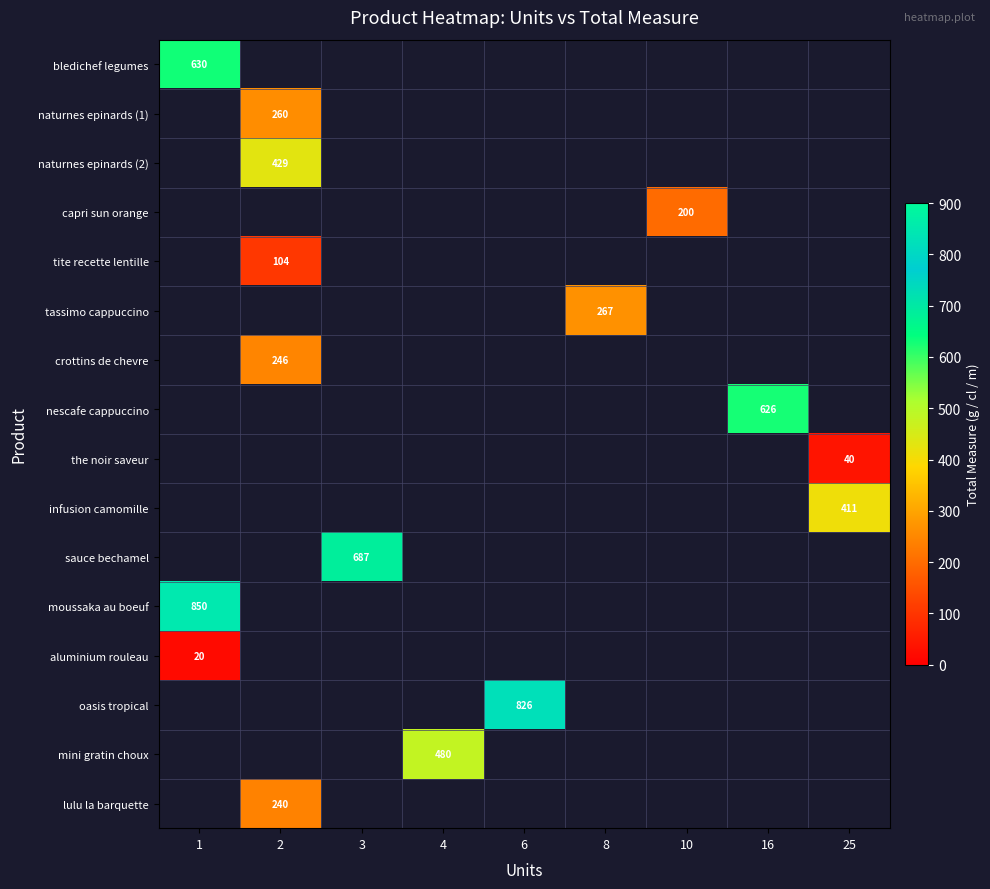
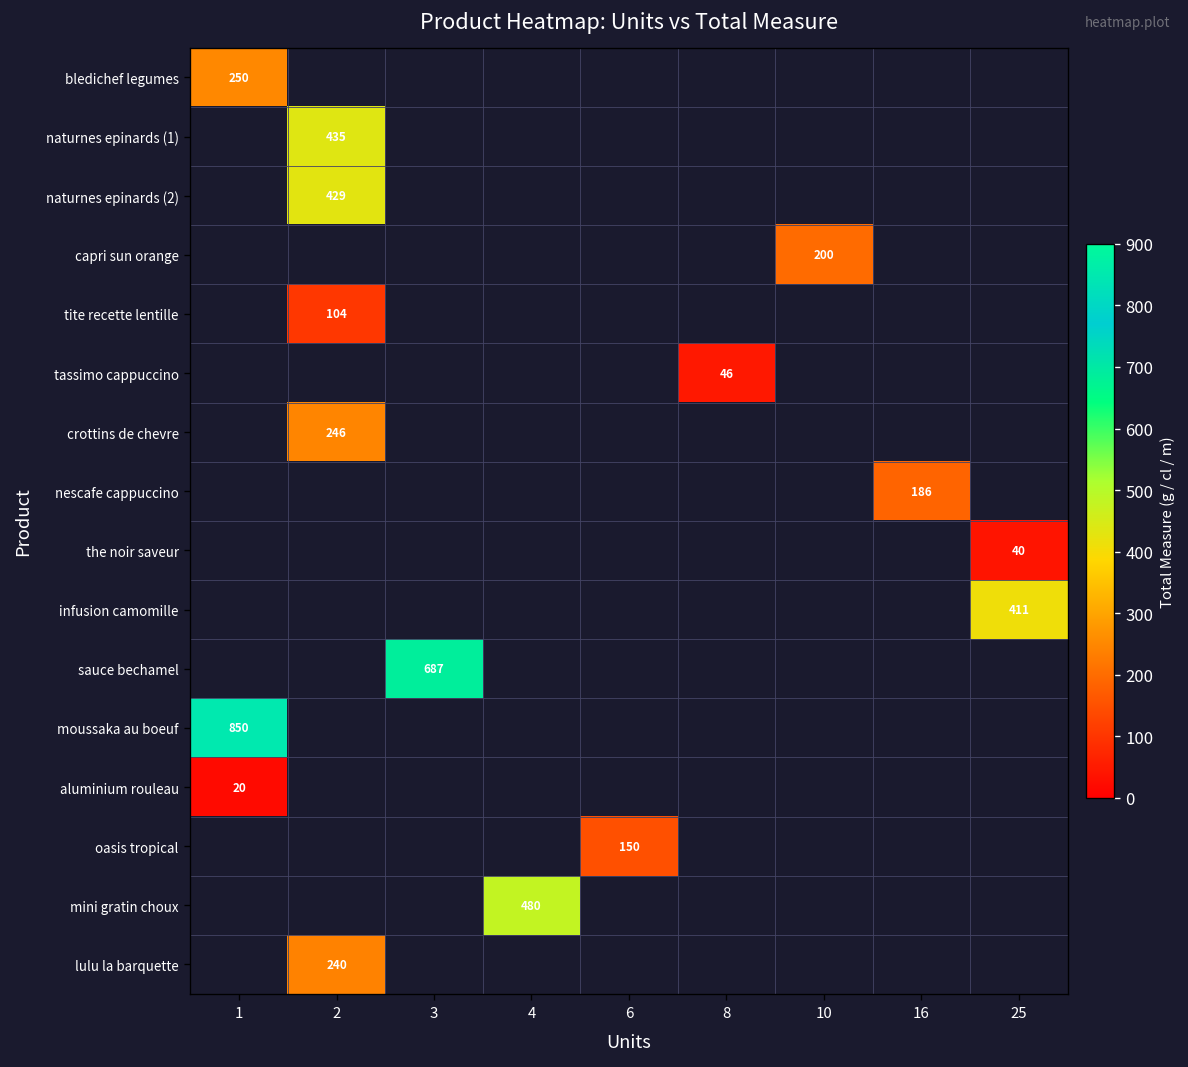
  {
    "bledichef legumes": {
-     "1": 630
+     "1": 250
    },
    "naturnes epinards (1)": {
-     "2": 260
+     "2": 435
    },
    "naturnes epinards (2)": {
      "2": 429
    },
    "capri sun orange": {
      "10": 200
    },
    "tite recette lentille": {
      "2": 104
    },
    "tassimo cappuccino": {
-     "8": 267
+     "8": 46
    },
    "crottins de chevre": {
      "2": 246
    },
    "nescafe cappuccino": {
-     "16": 626
+     "16": 186
    },
    "the noir saveur": {
      "25": 40
    },
    "infusion camomille": {
      "25": 411
    },
    "sauce bechamel": {
      "3": 687
    },
    "moussaka au boeuf": {
      "1": 850
    },
    "aluminium rouleau": {
      "1": 20
    },
    "oasis tropical": {
-     "6": 826
+     "6": 150
    },
    "mini gratin choux": {
      "4": 480
    },
    "lulu la barquette": {
      "2": 240
    }
  }
